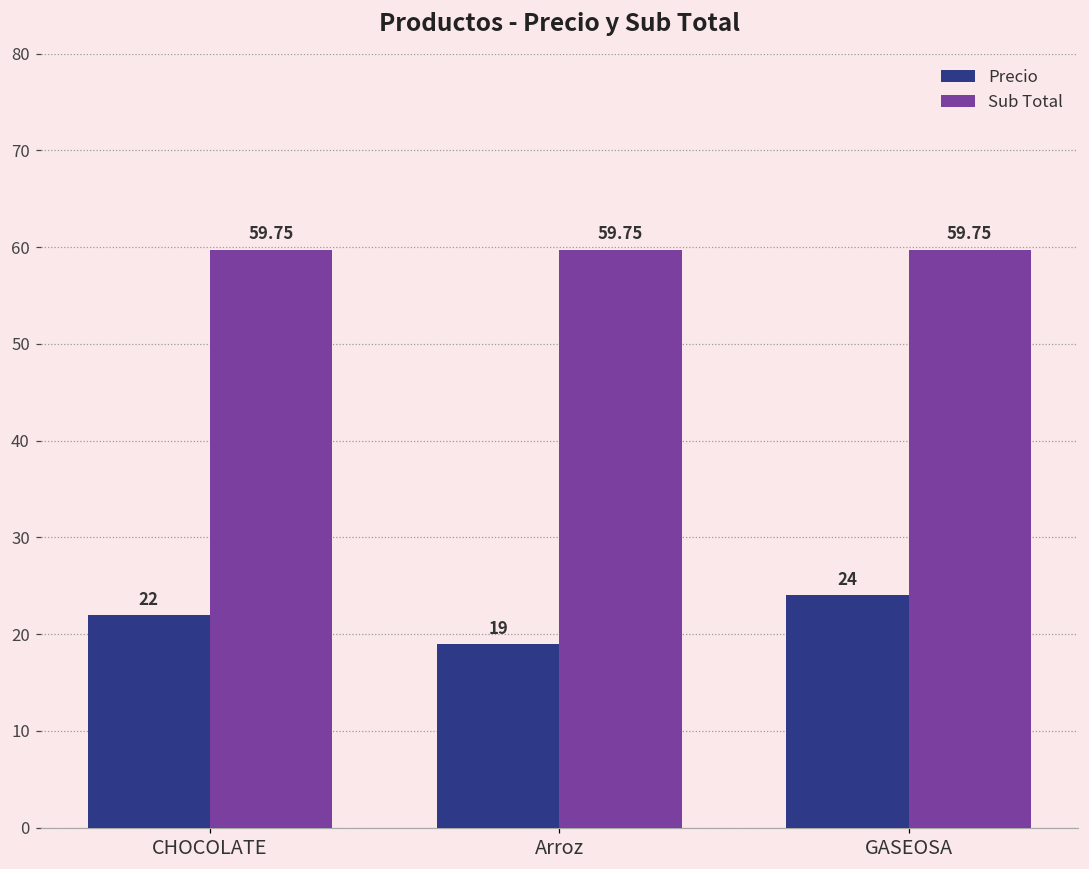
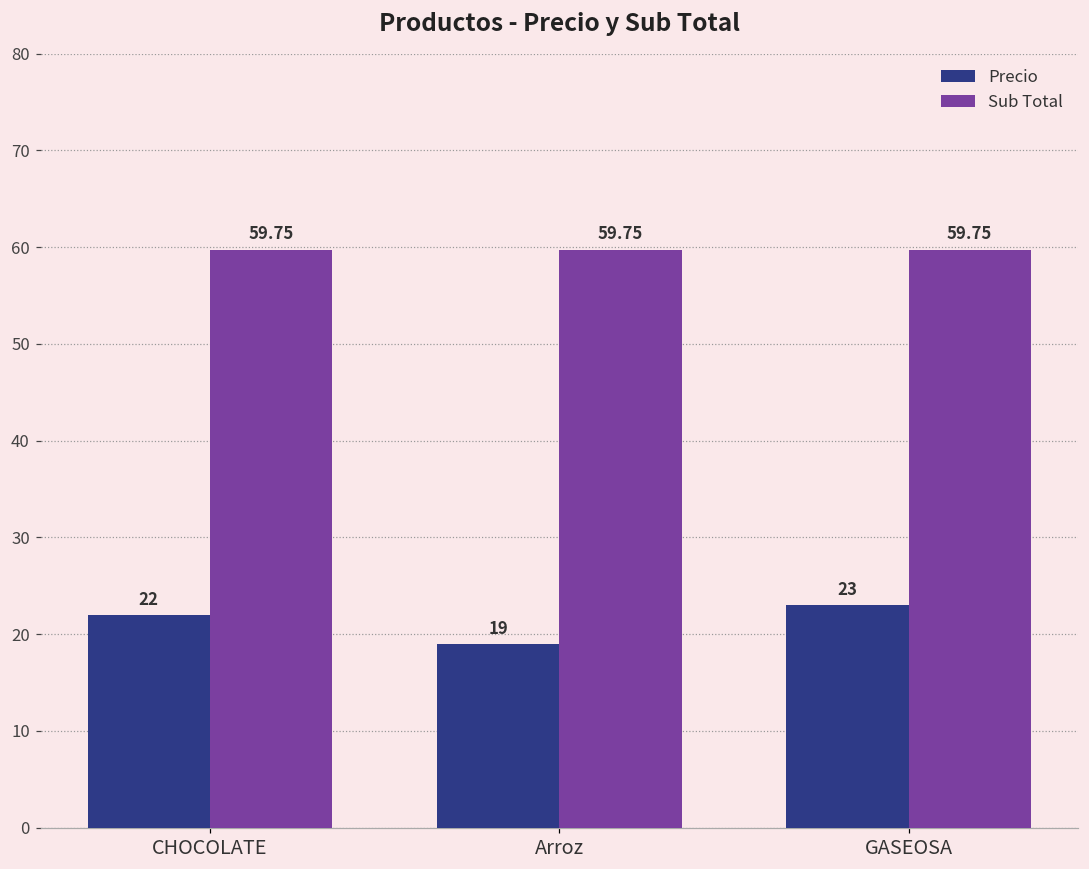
  {
    "Precio": {
      "CHOCOLATE": 22,
      "Arroz": 19,
-     "GASEOSA": 24
+     "GASEOSA": 23
    },
    "Sub Total": {
      "CHOCOLATE": 59.75,
      "Arroz": 59.75,
      "GASEOSA": 59.75
    }
  }
